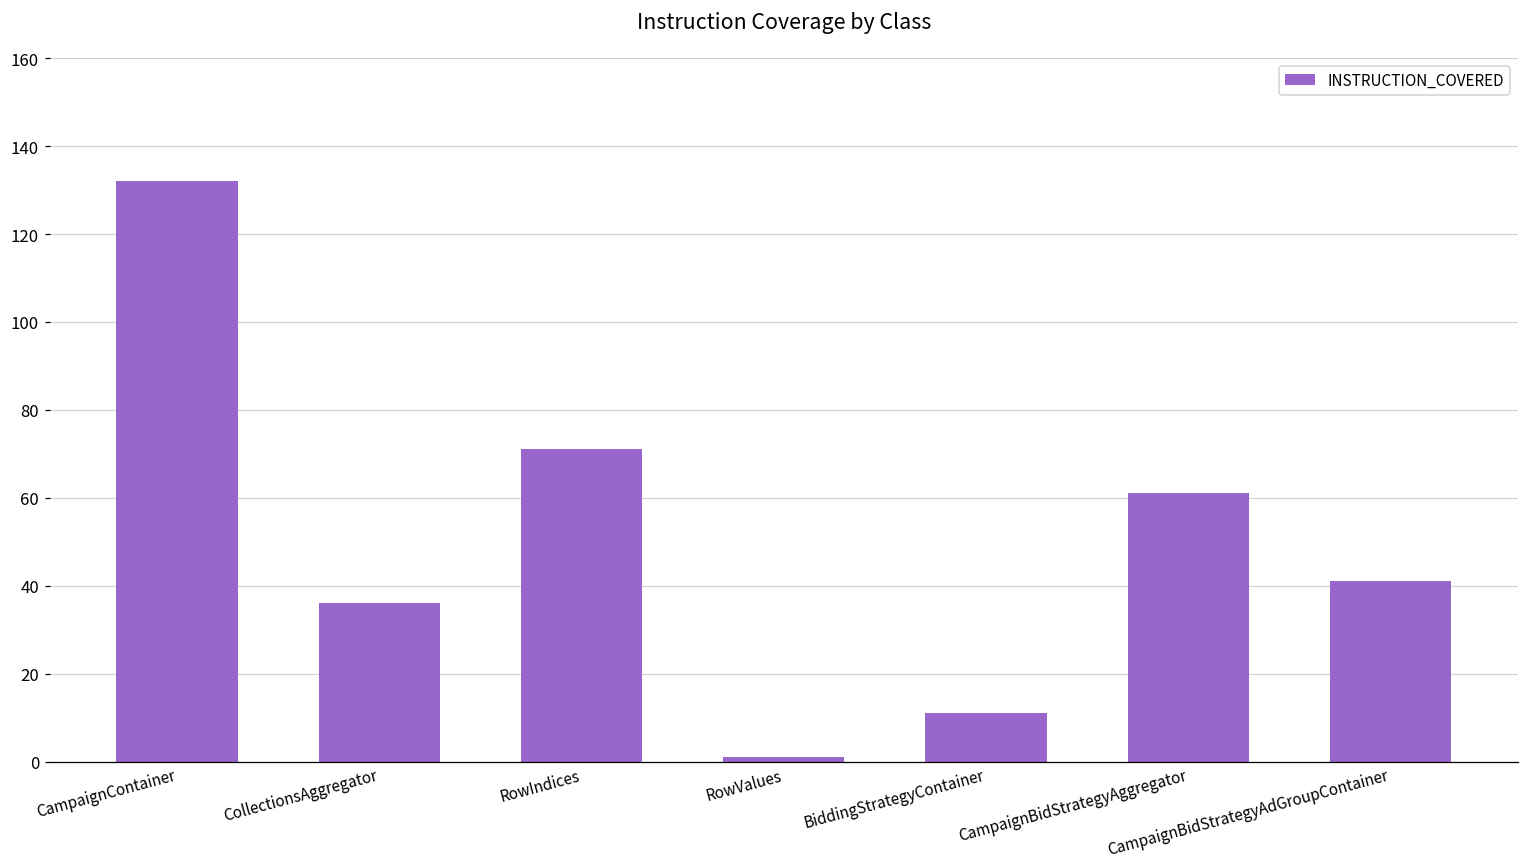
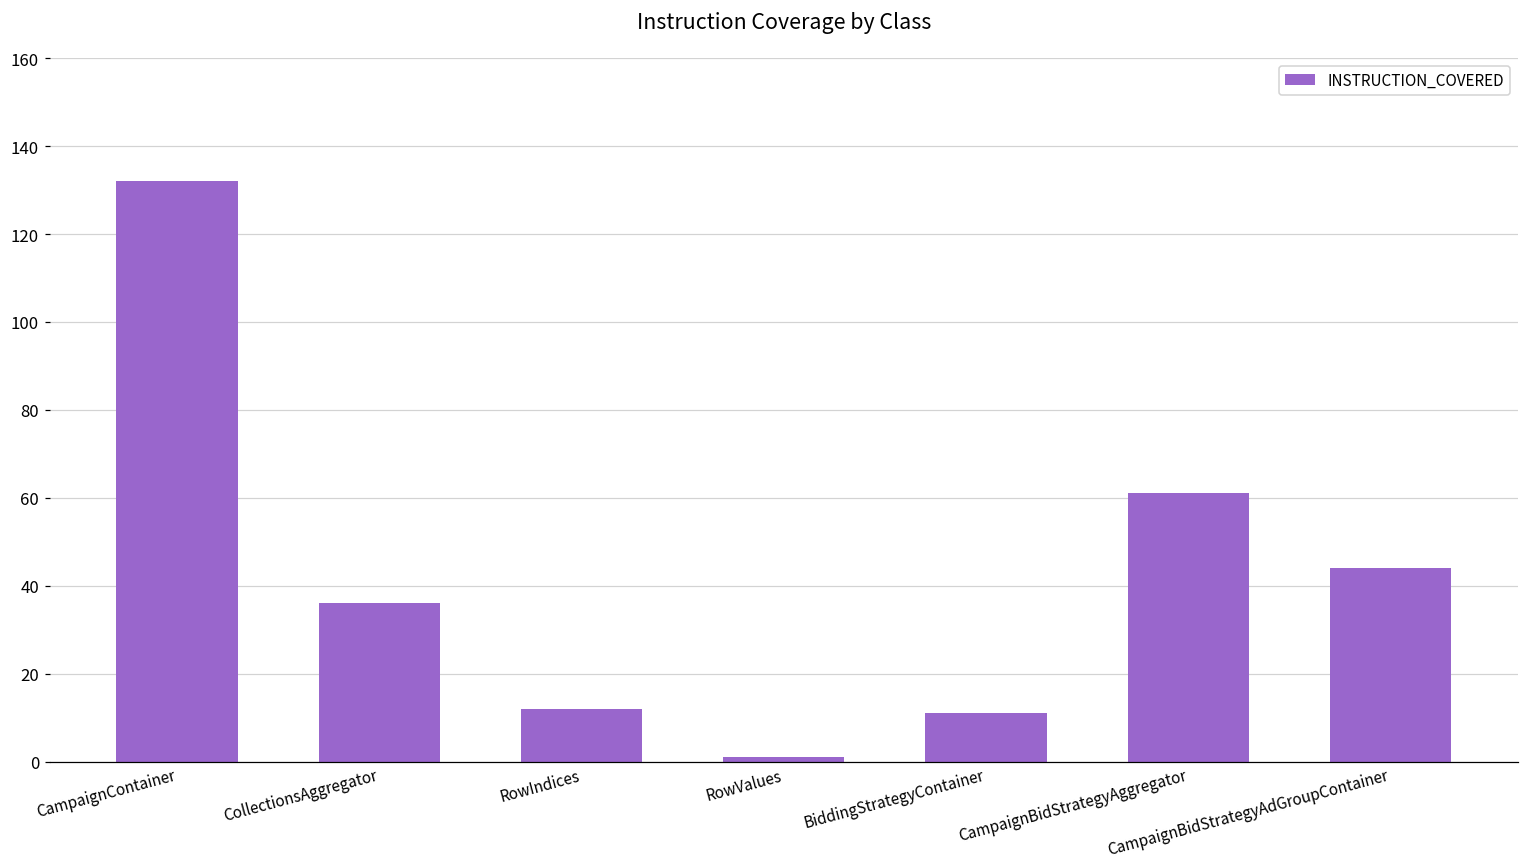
  {
    "CampaignContainer": 132,
    "CollectionsAggregator": 36,
-   "RowIndices": 71,
+   "RowIndices": 12,
    "RowValues": 1,
    "BiddingStrategyContainer": 11,
    "CampaignBidStrategyAggregator": 61,
-   "CampaignBidStrategyAdGroupContainer": 41
+   "CampaignBidStrategyAdGroupContainer": 44
  }
